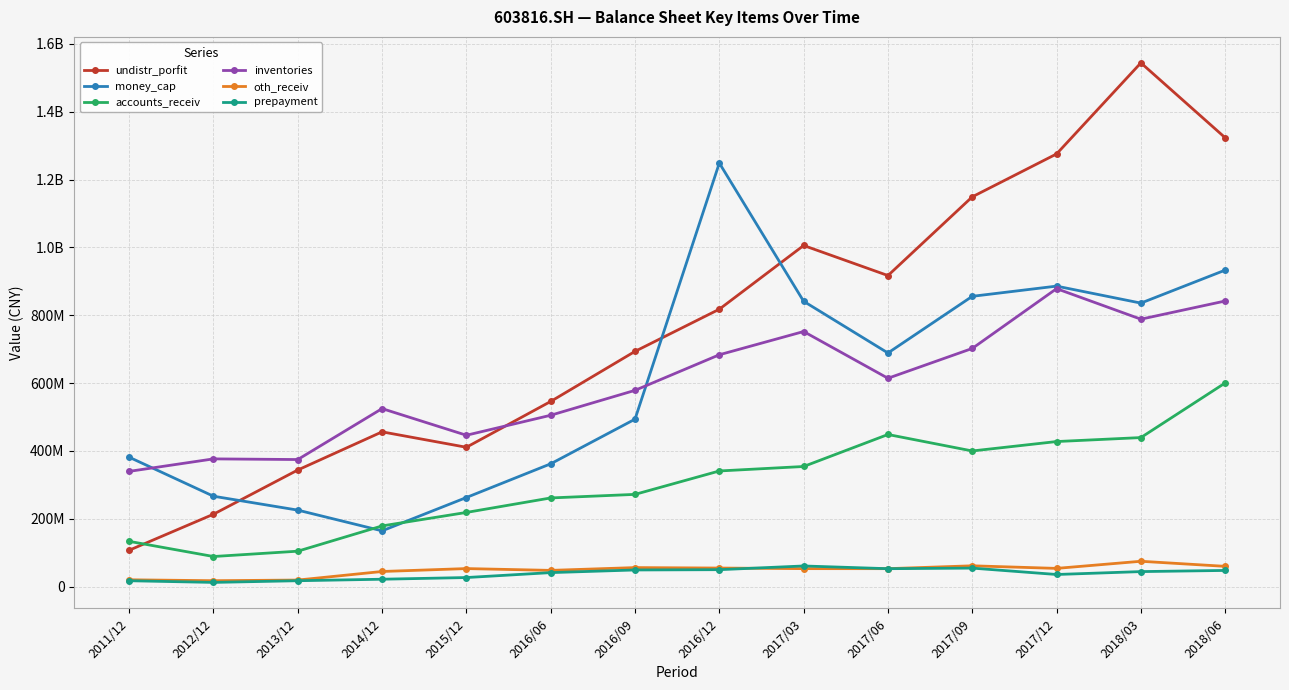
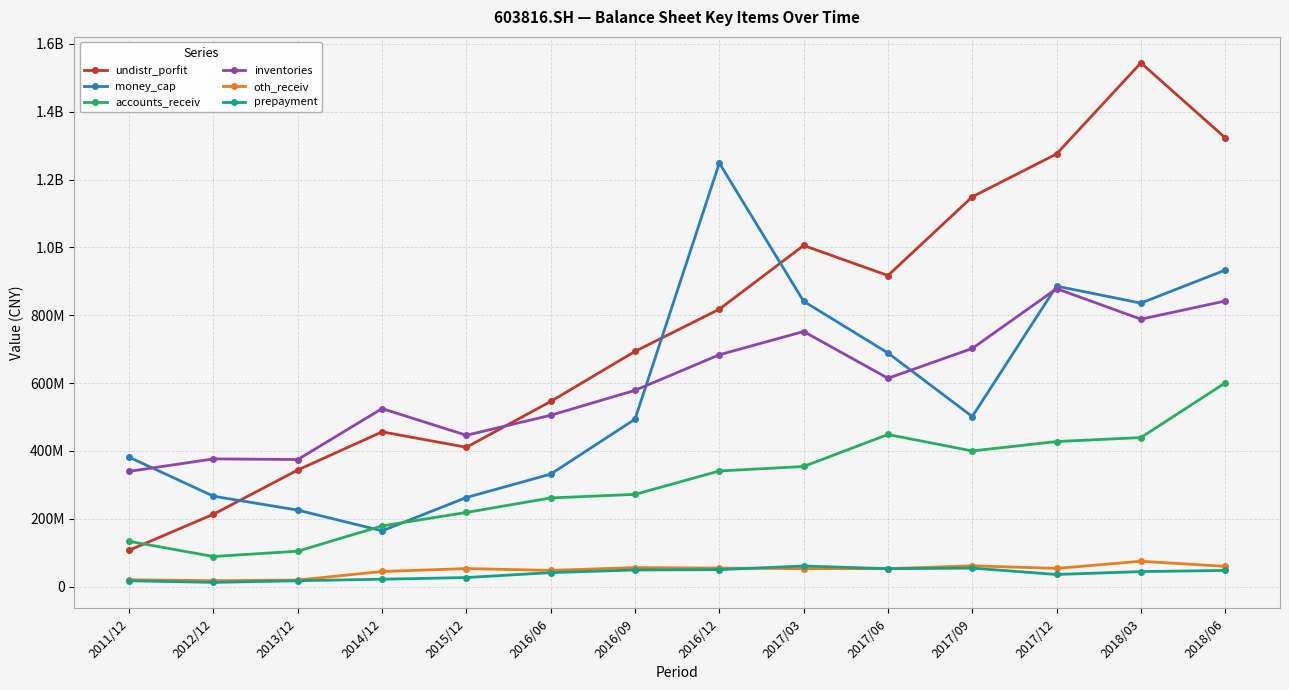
  {
    "undistr_porfit": {
      "2011/12": 110000000,
      "2012/12": 210000000,
      "2013/12": 340000000,
      "2014/12": 460000000,
      "2015/12": 410000000,
      "2016/06": 550000000,
      "2016/09": 690000000,
      "2016/12": 820000000,
      "2017/03": 1010000000,
      "2017/06": 920000000,
      "2017/09": 1150000000,
      "2017/12": 1280000000,
      "2018/03": 1540000000,
      "2018/06": 1320000000
    },
    "money_cap": {
      "2011/12": 380000000,
      "2012/12": 270000000,
      "2013/12": 230000000,
      "2014/12": 160000000,
      "2015/12": 260000000,
-     "2016/06": 360000000,
+     "2016/06": 330000000,
      "2016/09": 490000000,
      "2016/12": 1250000000,
      "2017/03": 840000000,
      "2017/06": 690000000,
-     "2017/09": 860000000,
+     "2017/09": 500000000,
      "2017/12": 890000000,
      "2018/03": 840000000,
      "2018/06": 930000000
    },
    "inventories": {
      "2011/12": 340000000,
      "2012/12": 380000000,
      "2013/12": 370000000,
      "2014/12": 520000000,
      "2015/12": 450000000,
      "2016/06": 510000000,
      "2016/09": 580000000,
      "2016/12": 680000000,
      "2017/03": 750000000,
      "2017/06": 610000000,
      "2017/09": 700000000,
      "2017/12": 880000000,
      "2018/03": 790000000,
      "2018/06": 840000000
    },
    "oth_receiv": {
      "2014/12": 40000000,
      "2015/12": 50000000,
      "2017/03": 50000000,
      "2017/12": 50000000,
      "2018/03": 70000000,
      "2018/06": 60000000
    }
  }
